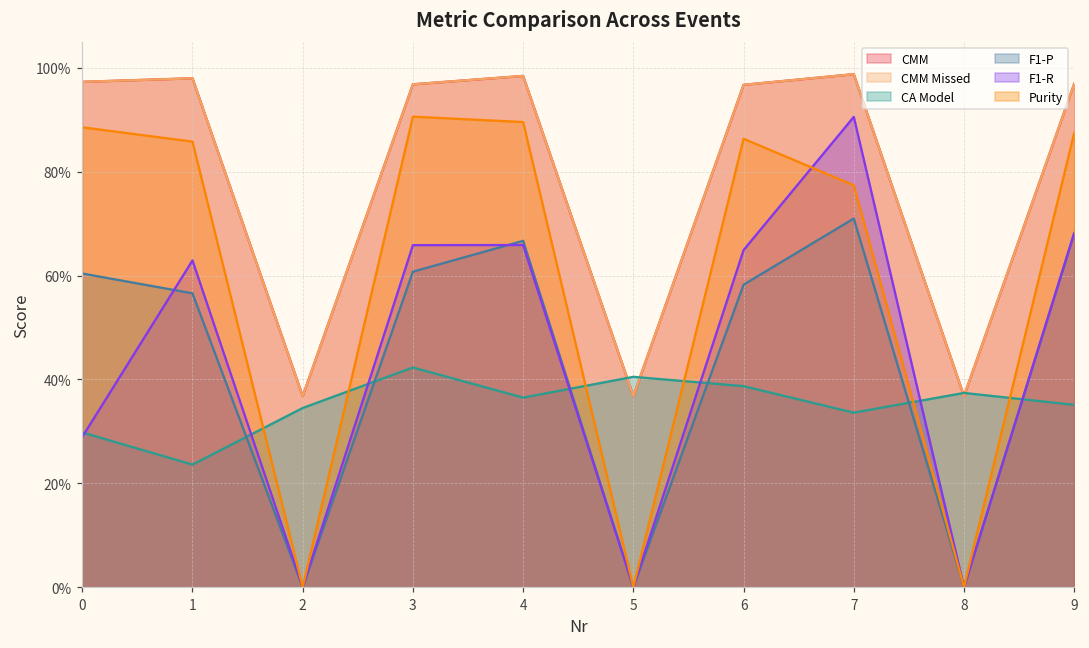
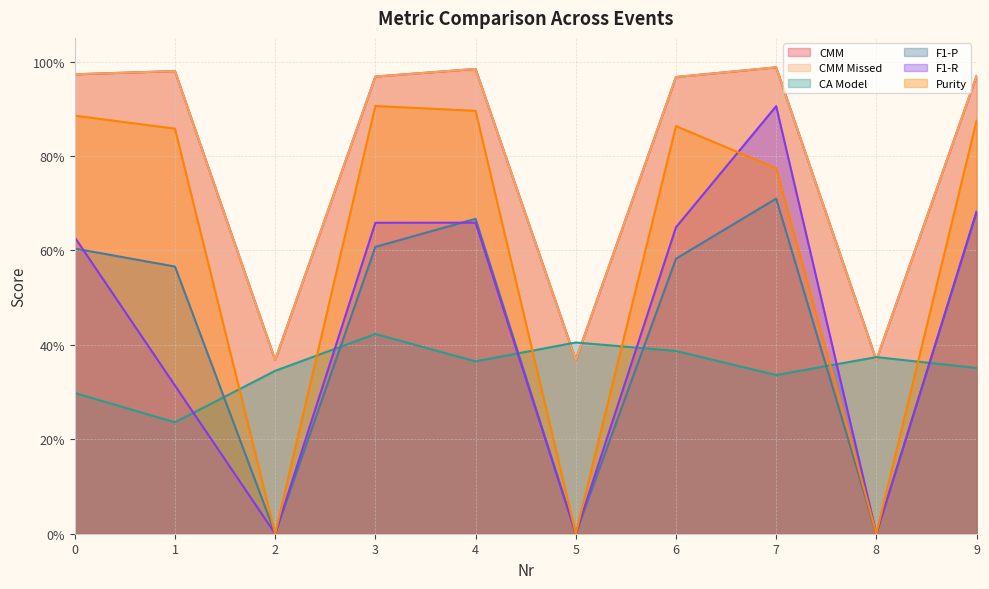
  {
    "F1-R": {
-     "0": "29%",
-     "1": "63%",
+     "0": "63%",
+     "1": "31%",
      "3": "66%",
      "4": "66%",
      "6": "65%",
      "7": "91%"
    }
  }
